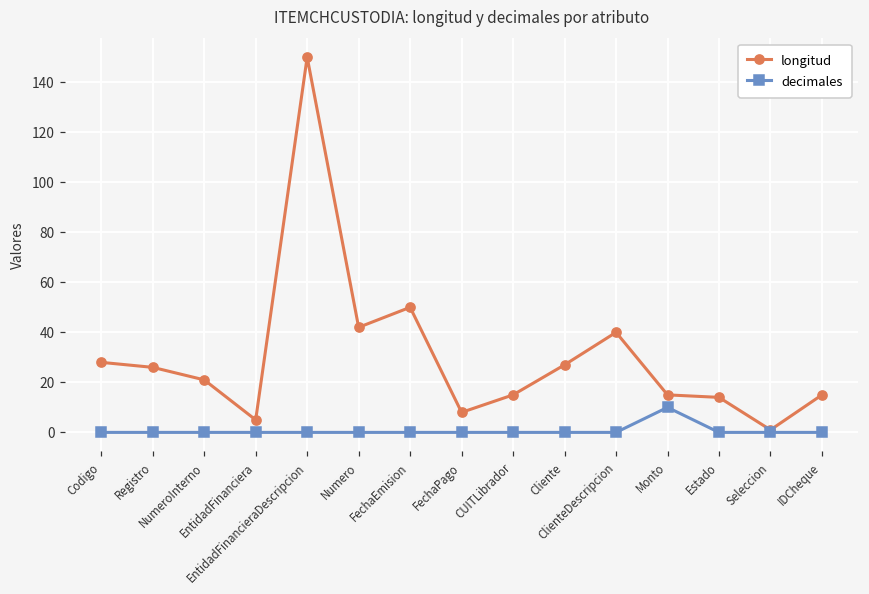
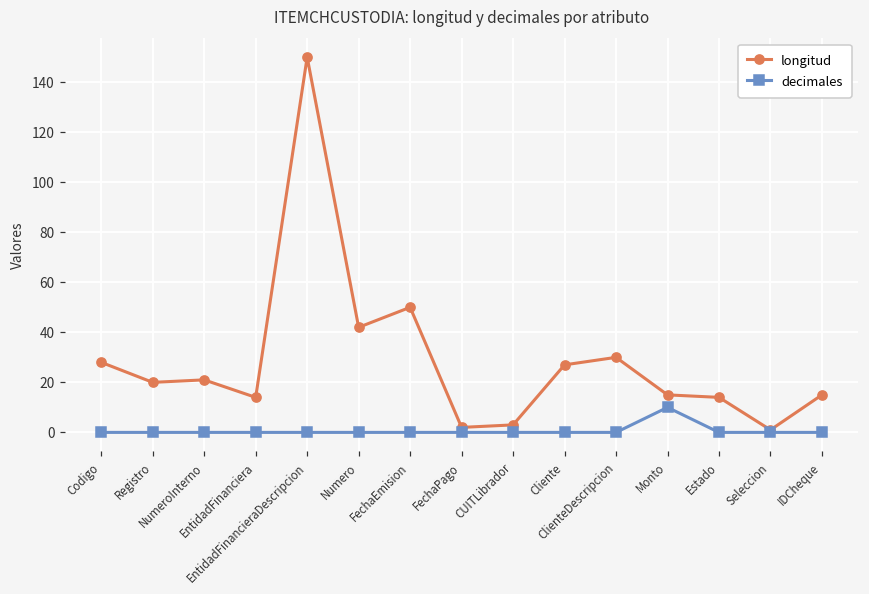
  {
    "longitud": {
      "Codigo": 28,
-     "Registro": 26,
+     "Registro": 20,
      "NumeroInterno": 21,
-     "EntidadFinanciera": 5,
+     "EntidadFinanciera": 14,
      "EntidadFinancieraDescripcion": 150,
      "Numero": 42,
      "FechaEmision": 50,
-     "FechaPago": 8,
-     "CUITLibrador": 15,
+     "FechaPago": 2,
+     "CUITLibrador": 3,
      "Cliente": 27,
-     "ClienteDescripcion": 40,
+     "ClienteDescripcion": 30,
      "Monto": 15,
      "Estado": 14,
      "IDCheque": 15
    },
    "decimales": {
      "Codigo": 0,
      "Registro": 0,
      "NumeroInterno": 0,
      "EntidadFinanciera": 0,
      "EntidadFinancieraDescripcion": 0,
      "Numero": 0,
      "FechaEmision": 0,
      "FechaPago": 0,
      "CUITLibrador": 0,
      "Cliente": 0,
      "ClienteDescripcion": 0,
      "Monto": 10,
      "Estado": 0,
      "IDCheque": 0
    }
  }
